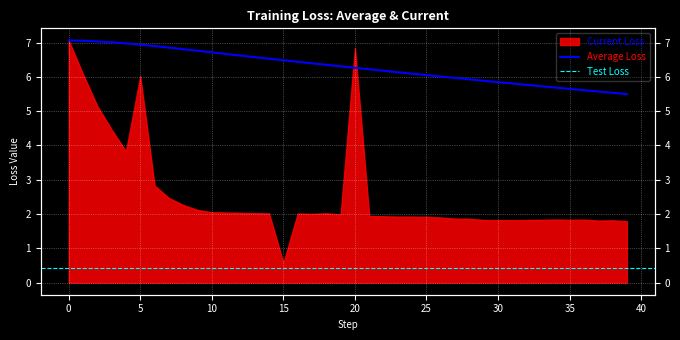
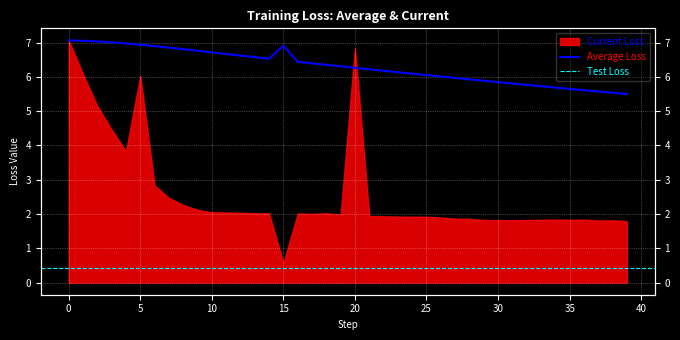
  {
    "Average Loss": {
      "5": 6.9,
      "10": 6.7,
-     "15": 6.5,
+     "15": 6.9,
      "20": 6.3,
      "25": 6.1,
      "30": 5.8,
      "35": 5.7
    },
    "Current Loss": {
      "5": 6.0,
      "10": 2.1,
      "15": 0.6,
      "20": 6.8,
      "25": 1.9,
      "30": 1.8,
      "35": 1.8
    }
  }
